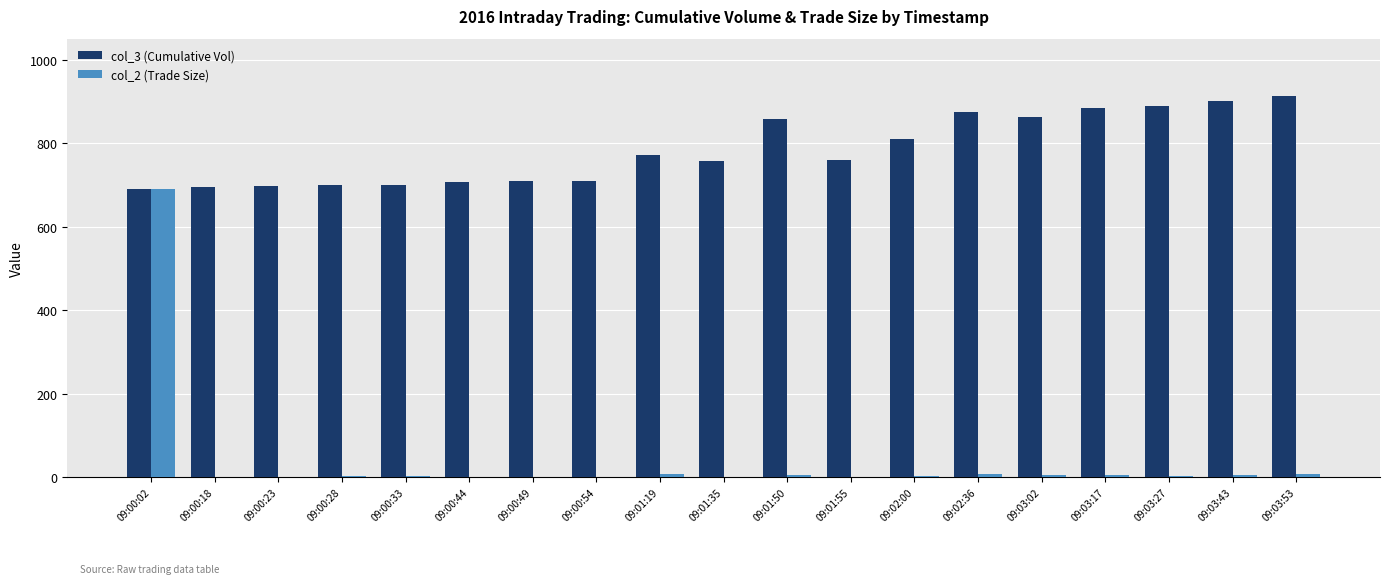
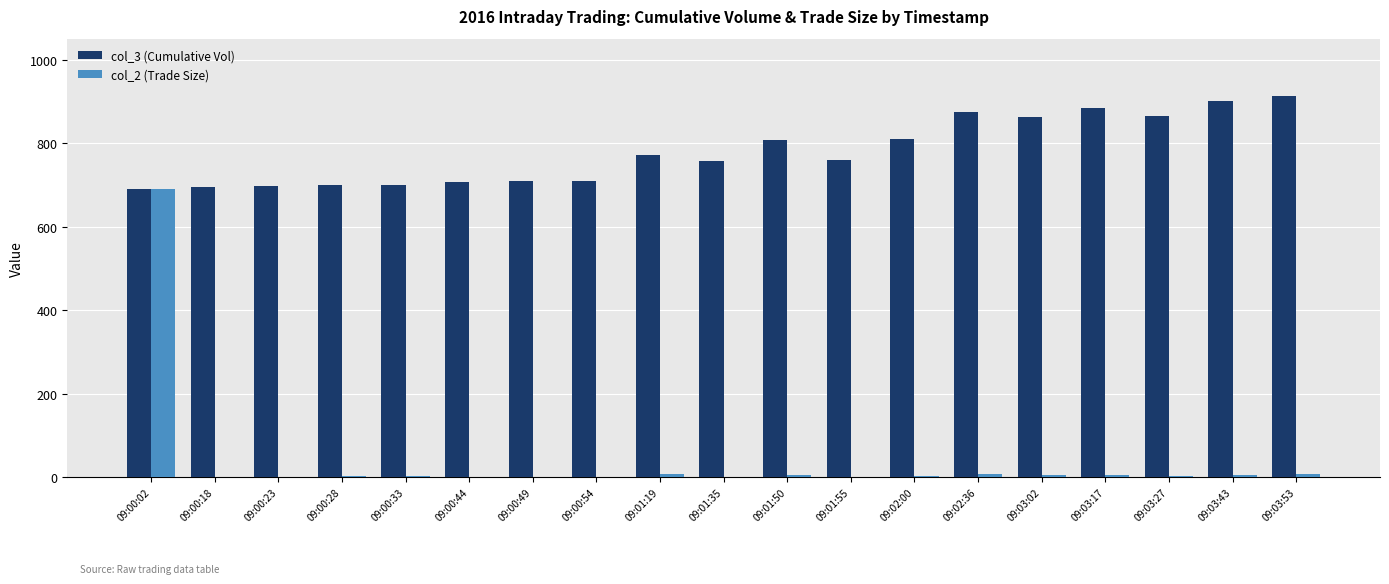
  {
    "col_3 (Cumulative Vol)": {
      "09:00:02": 690,
      "09:00:18": 700,
      "09:00:23": 700,
      "09:00:28": 700,
      "09:00:33": 700,
      "09:00:44": 710,
      "09:00:49": 710,
      "09:00:54": 710,
      "09:01:19": 770,
      "09:01:35": 760,
-     "09:01:50": 860,
+     "09:01:50": 810,
      "09:01:55": 760,
      "09:02:00": 810,
      "09:02:36": 880,
      "09:03:02": 860,
      "09:03:17": 880,
-     "09:03:27": 890,
+     "09:03:27": 870,
      "09:03:43": 900,
      "09:03:53": 910
    },
    "col_2 (Trade Size)": {
      "09:00:02": 690,
      "09:01:19": 10,
      "09:01:50": 10,
      "09:02:36": 10,
      "09:03:43": 10,
      "09:03:53": 10
    }
  }
